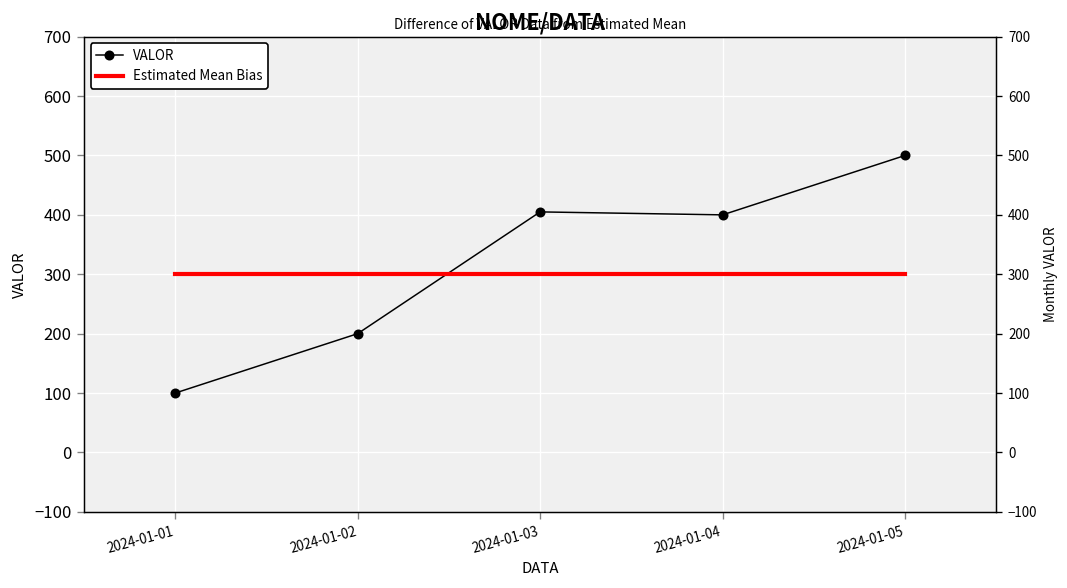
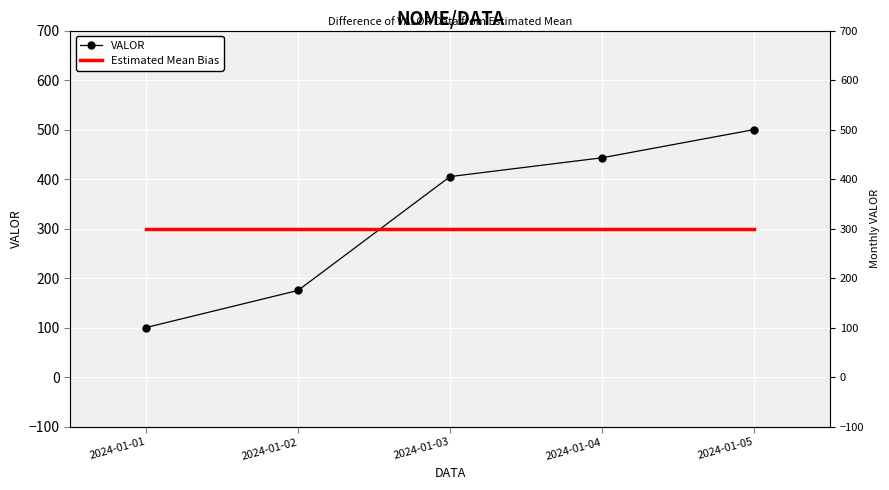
  {
    "VALOR": {
      "2024-01-01": 100,
-     "2024-01-02": 200,
+     "2024-01-02": 180,
      "2024-01-03": 410,
-     "2024-01-04": 400,
+     "2024-01-04": 440,
      "2024-01-05": 500
    },
    "Estimated Mean Bias": {
      "2024-01-01": 300,
      "2024-01-02": 300,
      "2024-01-03": 300,
      "2024-01-04": 300,
      "2024-01-05": 300
    }
  }
